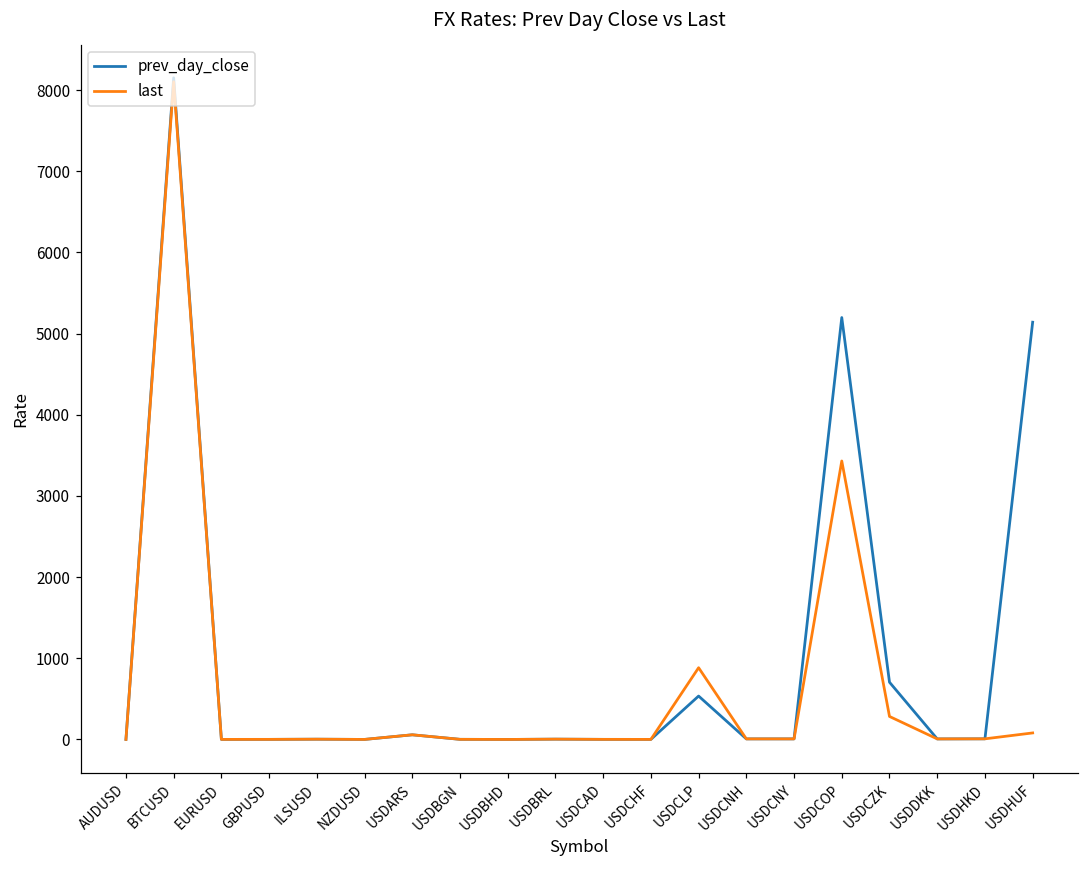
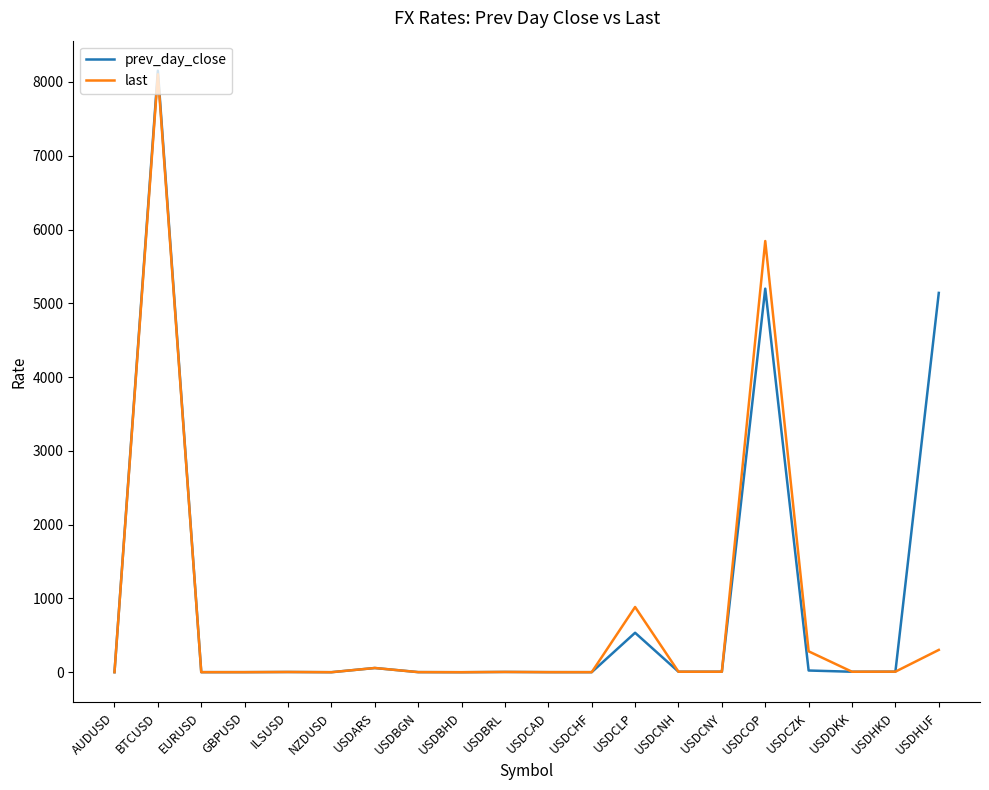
  {
    "prev_day_close": {
      "USDCLP": 500,
      "USDCOP": 5200,
-     "USDCZK": 700,
+     "USDCZK": 0,
      "USDHUF": 5100
    },
    "last": {
      "USDCLP": 900,
-     "USDCOP": 3400,
+     "USDCOP": 5800,
      "USDCZK": 300,
-     "USDHUF": 100
+     "USDHUF": 300
    }
  }
